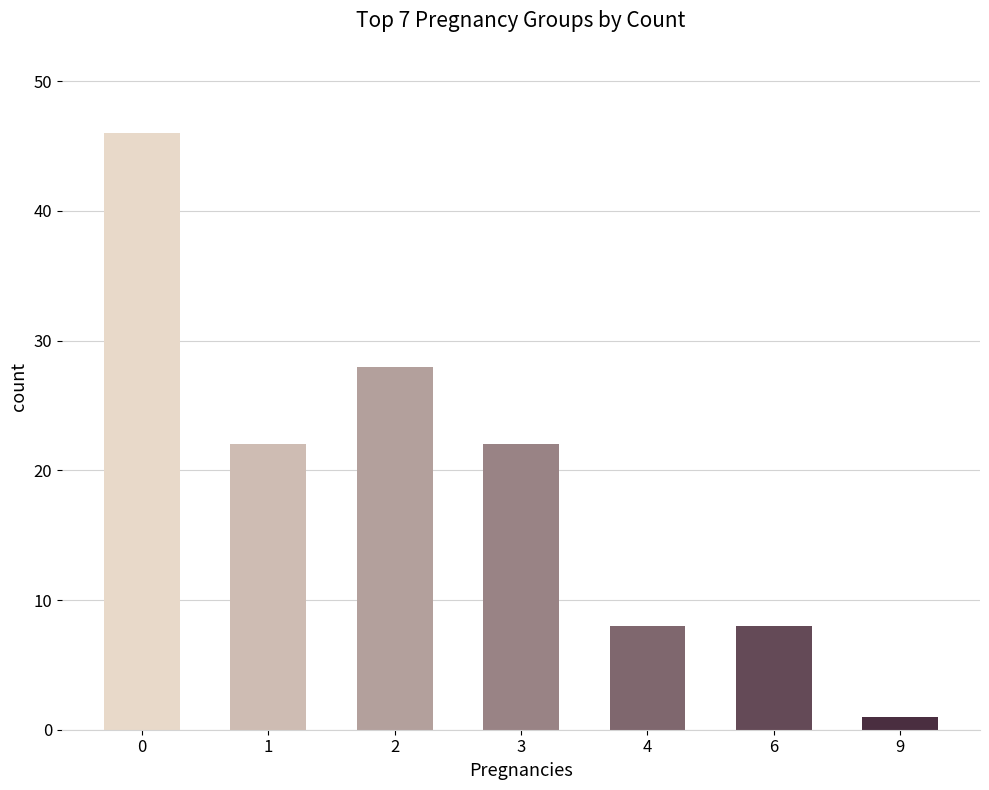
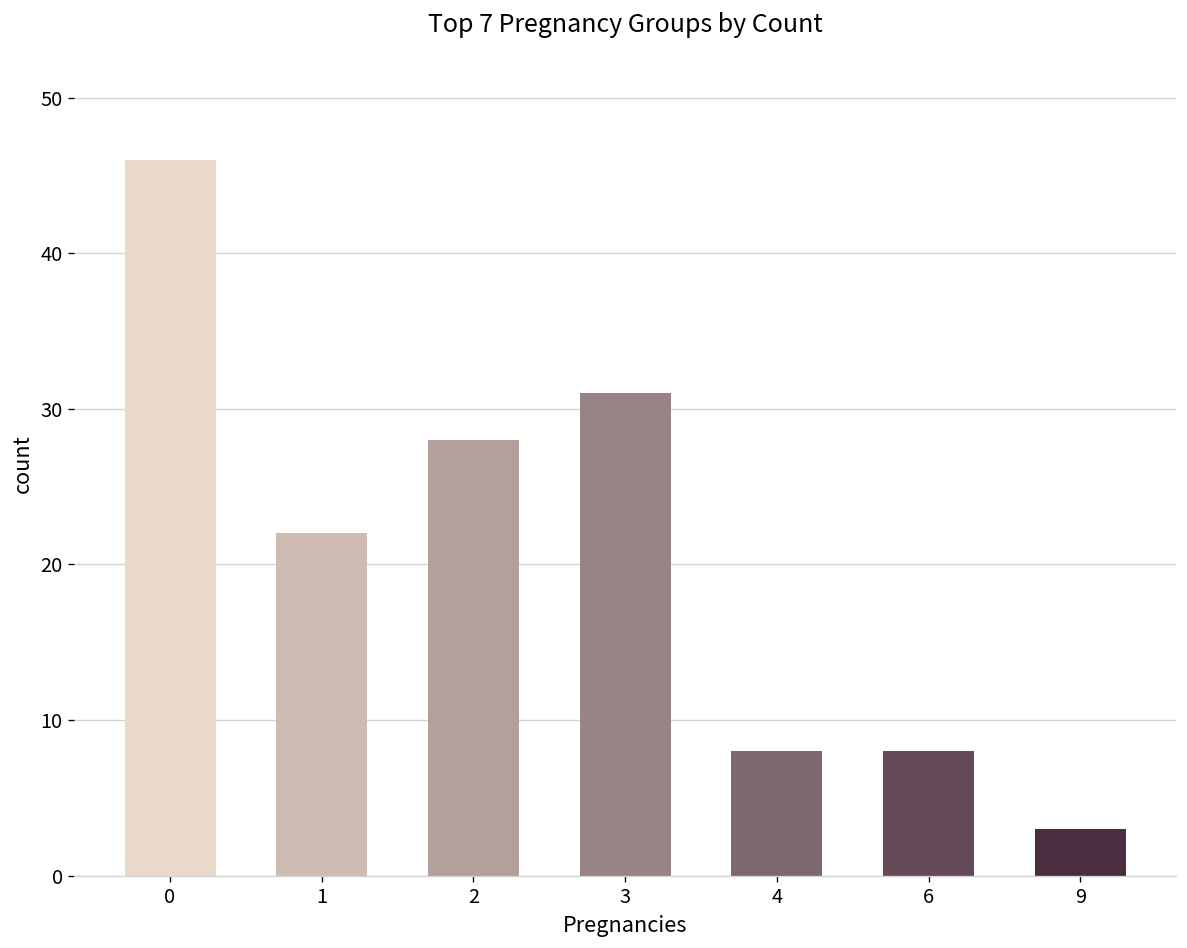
  {
    "0": 46,
    "1": 22,
    "2": 28,
-   "3": 22,
+   "3": 31,
    "4": 8,
    "6": 8,
-   "9": 1
+   "9": 3
  }
